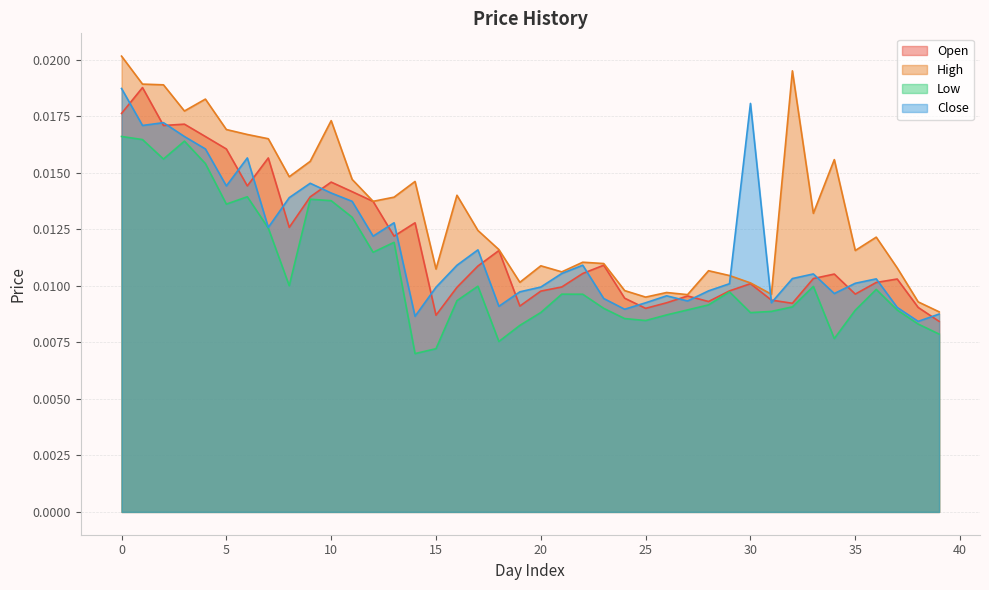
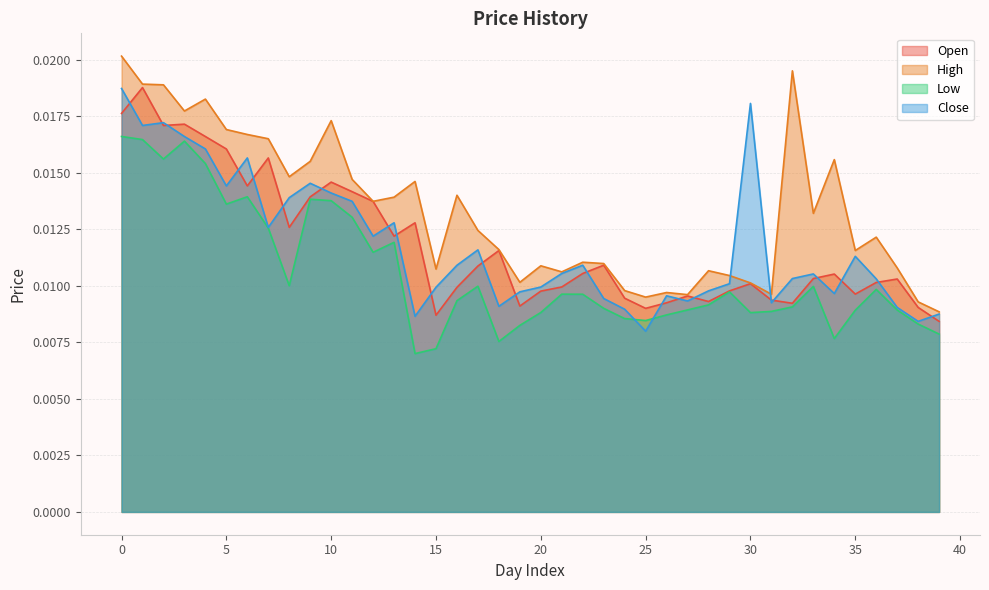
  {
    "Low": {
      "0": 0.0166,
      "5": 0.0136,
      "10": 0.0138,
      "15": 0.0072,
      "20": 0.0088,
      "25": 0.0085,
      "30": 0.0088,
      "35": 0.0089
    },
    "Close": {
      "0": 0.0187,
      "5": 0.0144,
      "10": 0.0141,
      "15": 0.0099,
      "20": 0.0099,
-     "25": 0.0092,
+     "25": 0.0080,
      "30": 0.0181,
-     "35": 0.0101
+     "35": 0.0113
    }
  }
